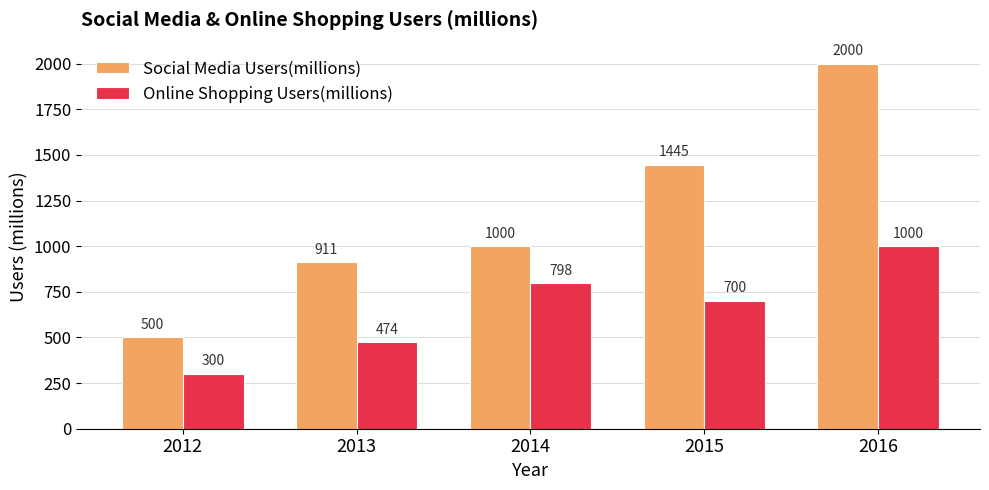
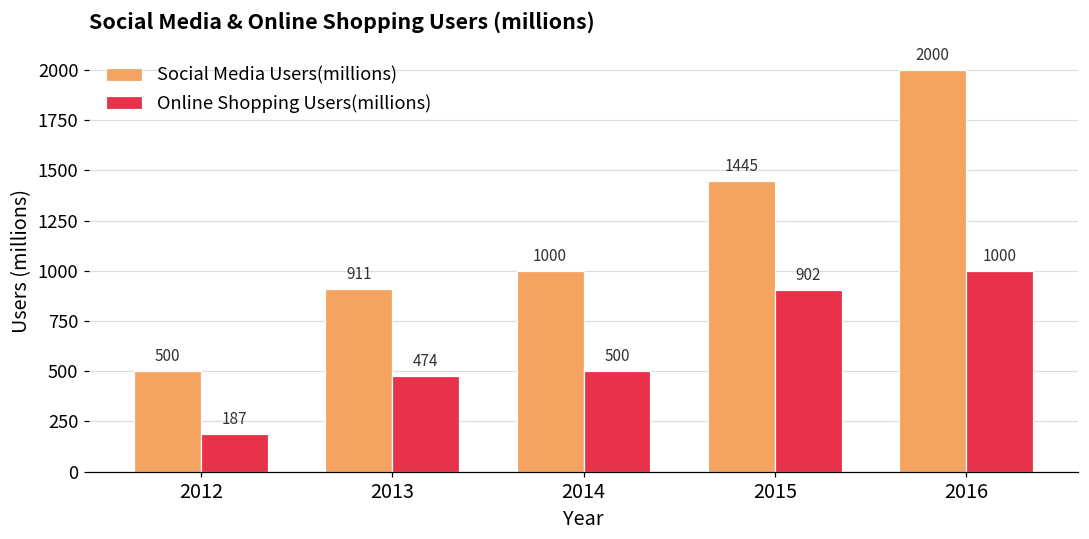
  {
    "Social Media Users(millions)": {
      "2012": 500,
      "2013": 911,
      "2014": 1000,
      "2015": 1445,
      "2016": 2000
    },
    "Online Shopping Users(millions)": {
-     "2012": 300,
+     "2012": 187,
      "2013": 474,
-     "2014": 798,
-     "2015": 700,
+     "2014": 500,
+     "2015": 902,
      "2016": 1000
    }
  }
